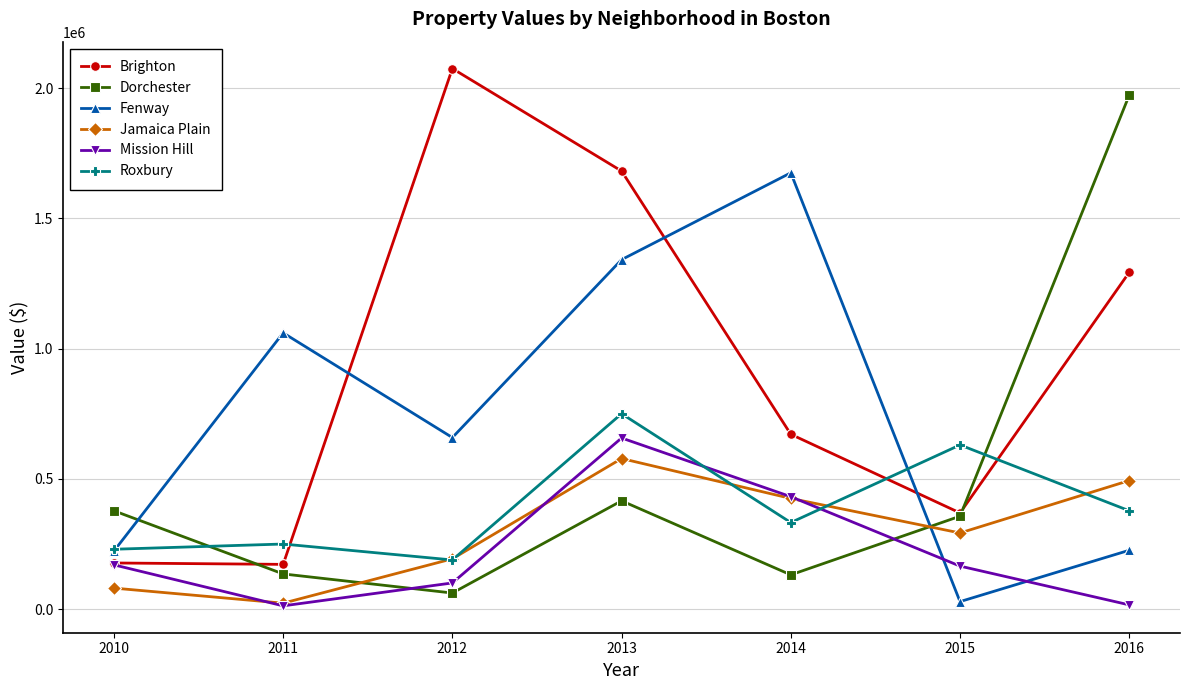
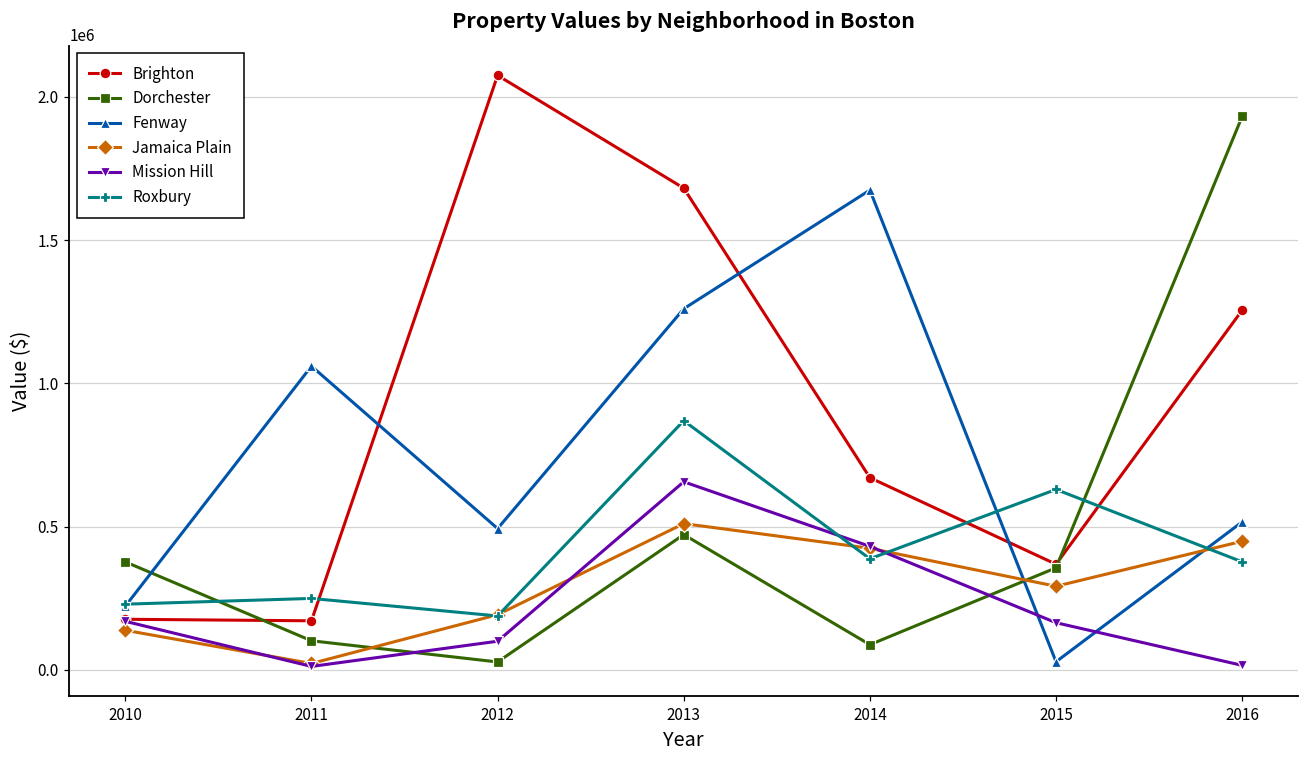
  {
    "Brighton": {
      "2011": 170000,
      "2012": 2080000,
      "2013": 1680000,
      "2014": 670000,
      "2015": 370000,
-     "2016": 1290000
+     "2016": 1260000
    },
    "Dorchester": {
      "2010": 380000,
-     "2011": 140000,
-     "2012": 60000,
-     "2013": 420000,
-     "2014": 130000,
+     "2011": 100000,
+     "2012": 30000,
+     "2013": 470000,
+     "2014": 90000,
      "2015": 360000,
-     "2016": 1970000
+     "2016": 1930000
    },
    "Fenway": {
      "2011": 1060000,
-     "2012": 660000,
-     "2013": 1340000,
+     "2012": 490000,
+     "2013": 1260000,
      "2014": 1680000,
      "2015": 30000,
-     "2016": 230000
+     "2016": 520000
    },
    "Jamaica Plain": {
-     "2010": 80000,
+     "2010": 140000,
      "2011": 20000,
-     "2013": 580000,
+     "2013": 510000,
      "2015": 290000,
-     "2016": 490000
+     "2016": 450000
    },
    "Mission Hill": {
      "2011": 10000,
      "2012": 100000,
      "2013": 660000,
      "2015": 170000,
      "2016": 20000
    },
    "Roxbury": {
      "2011": 250000,
-     "2013": 750000,
-     "2014": 330000,
+     "2013": 870000,
+     "2014": 390000,
      "2015": 630000,
      "2016": 380000
    }
  }
